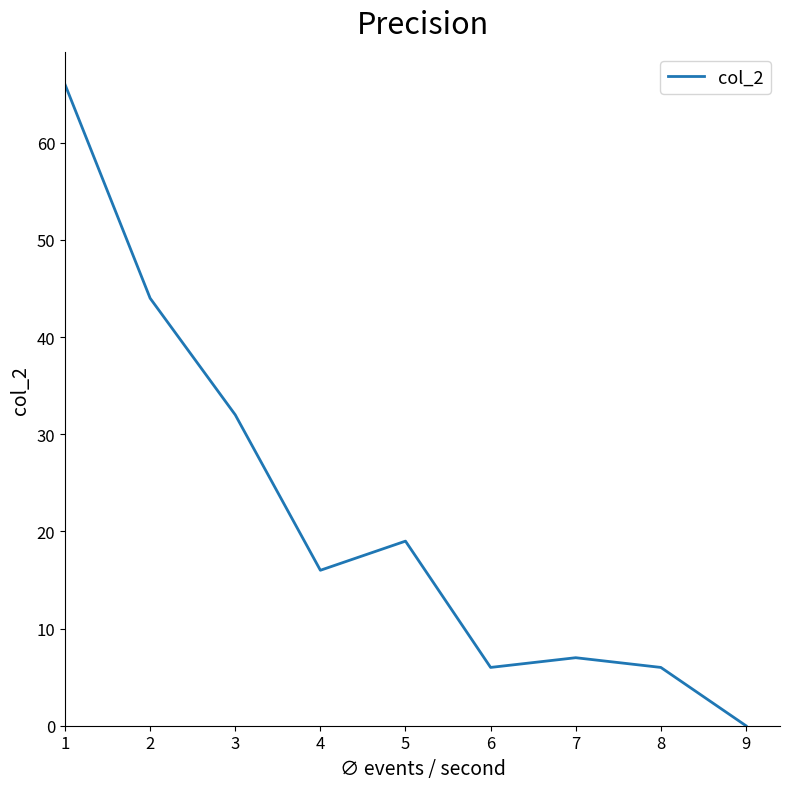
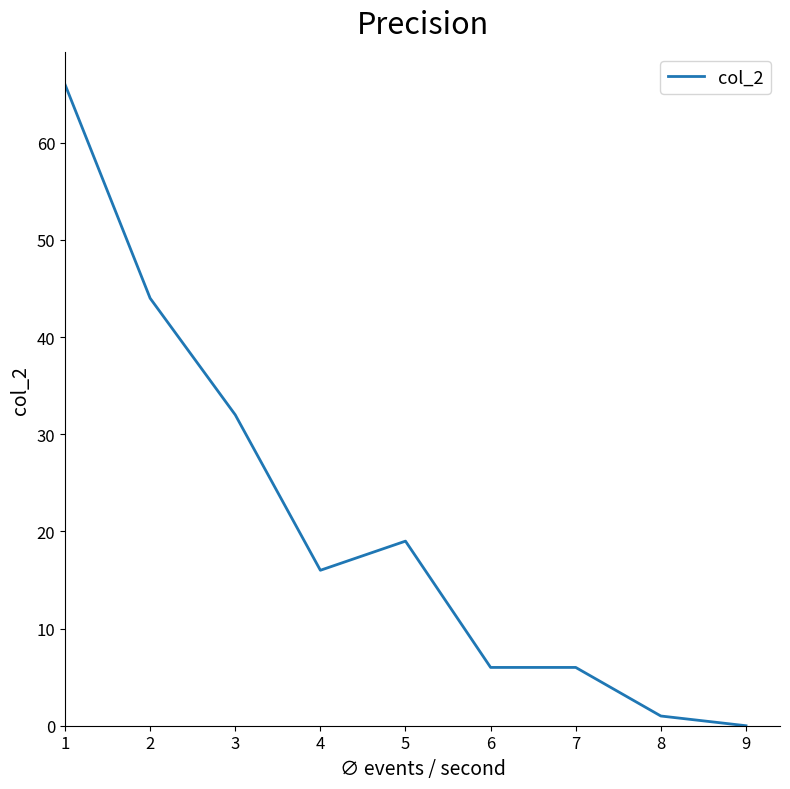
  {
    "1": 66,
    "2": 44,
    "3": 32,
    "4": 16,
    "5": 19,
    "6": 6,
-   "7": 7,
-   "8": 6,
+   "7": 6,
+   "8": 1,
    "9": 0
  }
